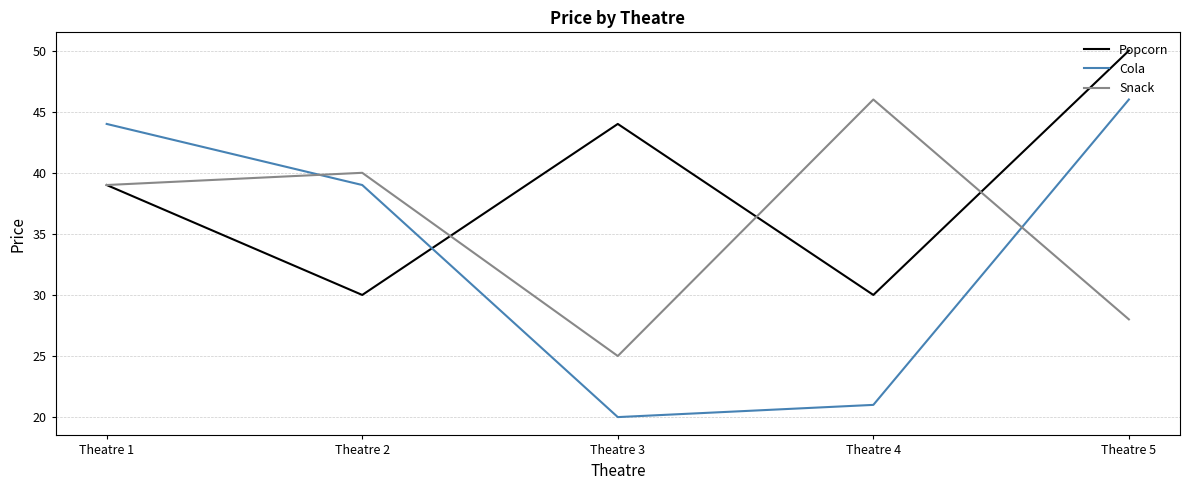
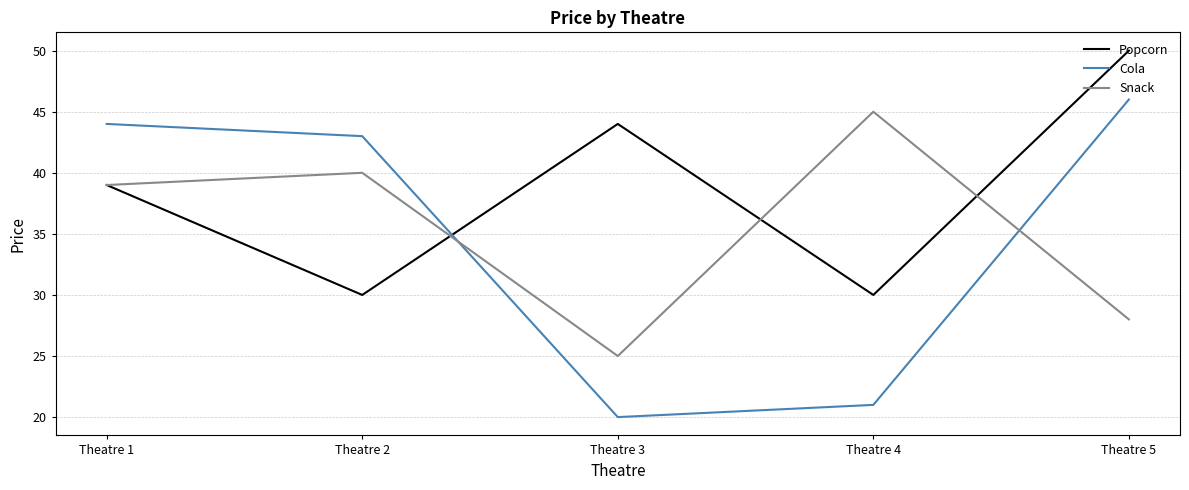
  {
    "Popcorn": {
      "Theatre 2": 30,
      "Theatre 3": 44,
      "Theatre 4": 30,
      "Theatre 5": 50
    },
    "Cola": {
      "Theatre 1": 44,
-     "Theatre 2": 39,
+     "Theatre 2": 43,
      "Theatre 3": 20,
      "Theatre 4": 21,
      "Theatre 5": 46
    },
    "Snack": {
      "Theatre 2": 40,
      "Theatre 3": 25,
-     "Theatre 4": 46,
+     "Theatre 4": 45,
      "Theatre 5": 28
    }
  }
